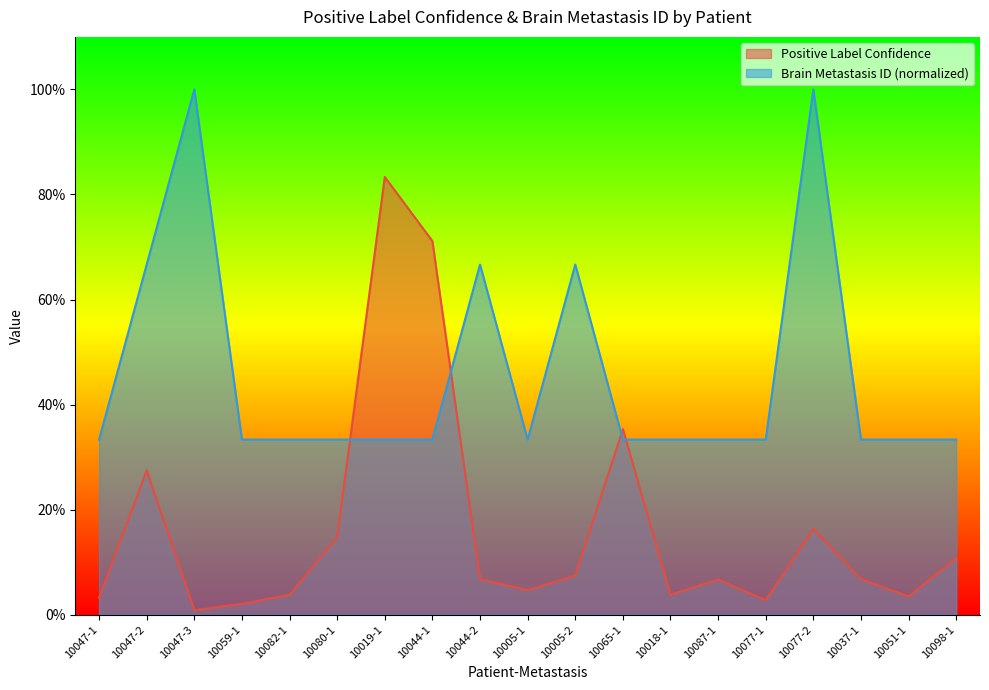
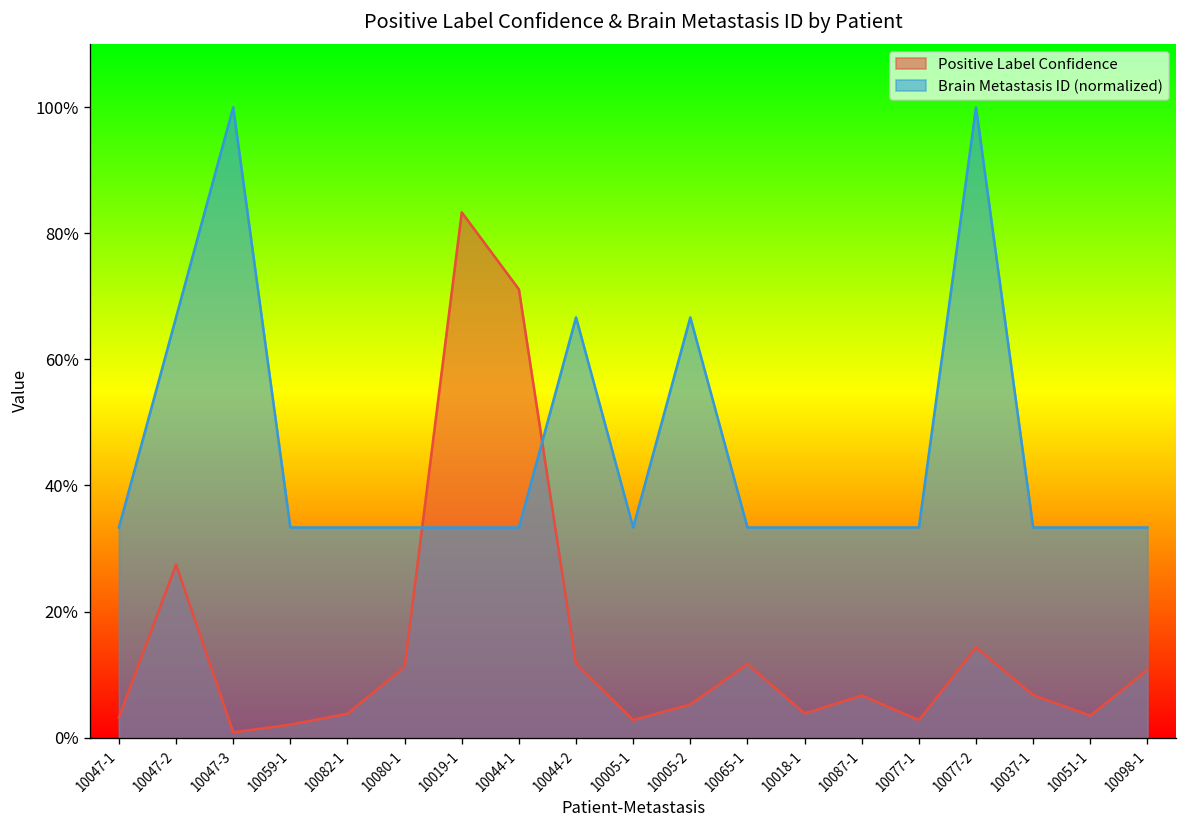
  {
    "Positive Label Confidence": {
      "10047-1": "3%",
      "10047-2": "27%",
      "10047-3": "1%",
      "10059-1": "2%",
      "10082-1": "4%",
-     "10080-1": "15%",
+     "10080-1": "11%",
      "10019-1": "83%",
      "10044-1": "71%",
-     "10044-2": "7%",
-     "10005-1": "5%",
-     "10005-2": "7%",
-     "10065-1": "35%",
+     "10044-2": "12%",
+     "10005-1": "3%",
+     "10005-2": "5%",
+     "10065-1": "12%",
      "10018-1": "4%",
      "10087-1": "7%",
      "10077-1": "3%",
-     "10077-2": "16%",
+     "10077-2": "14%",
      "10037-1": "7%",
      "10051-1": "3%",
      "10098-1": "11%"
    },
    "Brain Metastasis ID (normalized)": {
      "10047-1": "33%",
      "10047-2": "67%",
      "10047-3": "100%",
      "10059-1": "33%",
      "10082-1": "33%",
      "10080-1": "33%",
      "10019-1": "33%",
      "10044-1": "33%",
      "10044-2": "67%",
      "10005-1": "33%",
      "10005-2": "67%",
      "10065-1": "33%",
      "10018-1": "33%",
      "10087-1": "33%",
      "10077-1": "33%",
      "10077-2": "100%",
      "10037-1": "33%",
      "10051-1": "33%",
      "10098-1": "33%"
    }
  }
